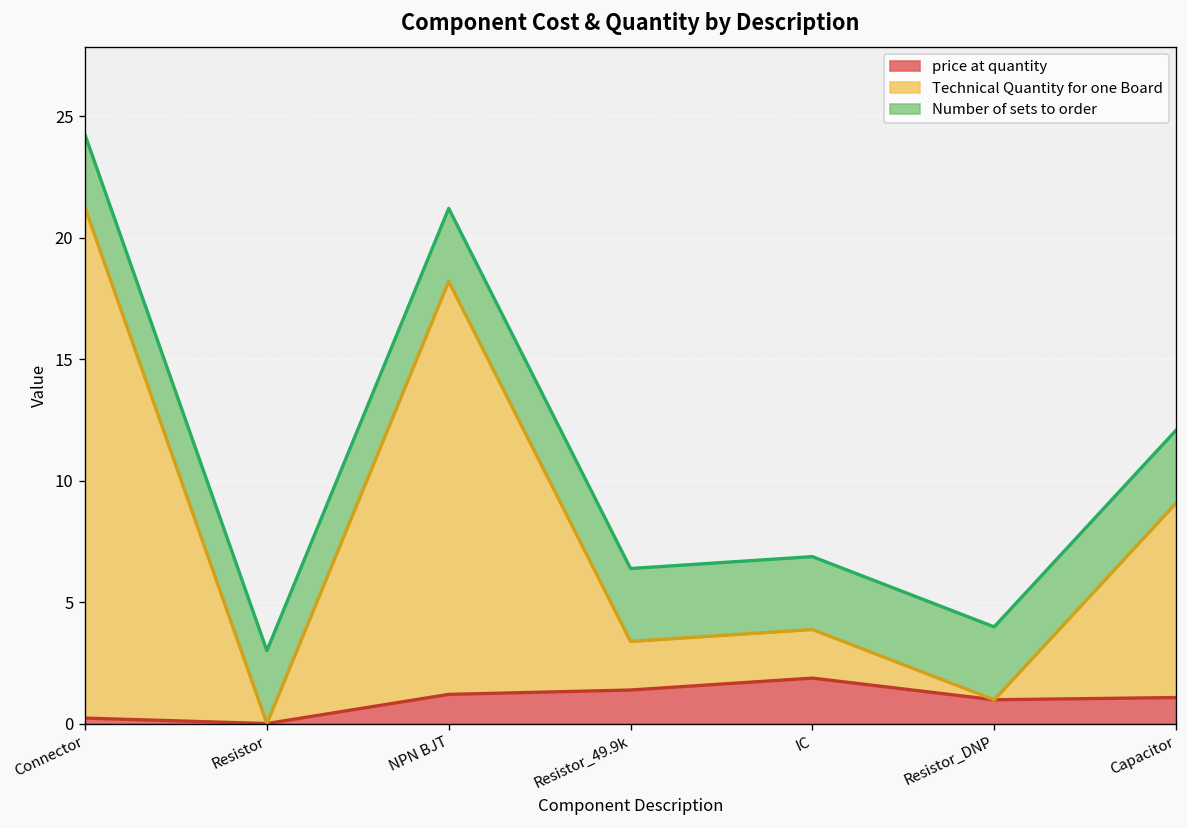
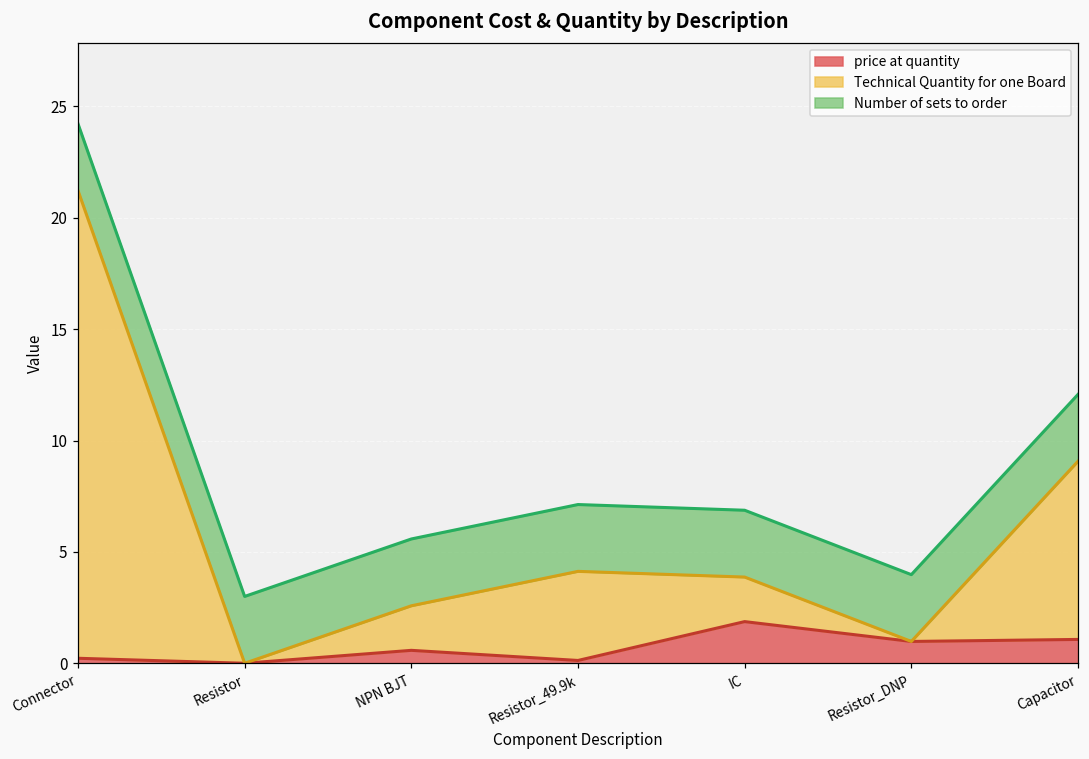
  {
    "price at quantity": {
      "Connector": 0.2,
-     "NPN BJT": 1.2,
-     "Resistor_49.9k": 1.4,
+     "NPN BJT": 0.6,
+     "Resistor_49.9k": 0.1,
      "IC": 1.9,
      "Capacitor": 1.1
    },
    "Technical Quantity for one Board": {
      "Connector": 21,
-     "NPN BJT": 17,
-     "Resistor_49.9k": 2,
+     "NPN BJT": 2,
+     "Resistor_49.9k": 4,
      "IC": 2,
      "Capacitor": 8
    },
    "Number of sets to order": {
      "Connector": 3.0,
      "Resistor": 3.0,
      "NPN BJT": 3.0,
      "Resistor_49.9k": 3.0,
      "IC": 3.0,
      "Resistor_DNP": 3.0,
      "Capacitor": 3.0
    }
  }
